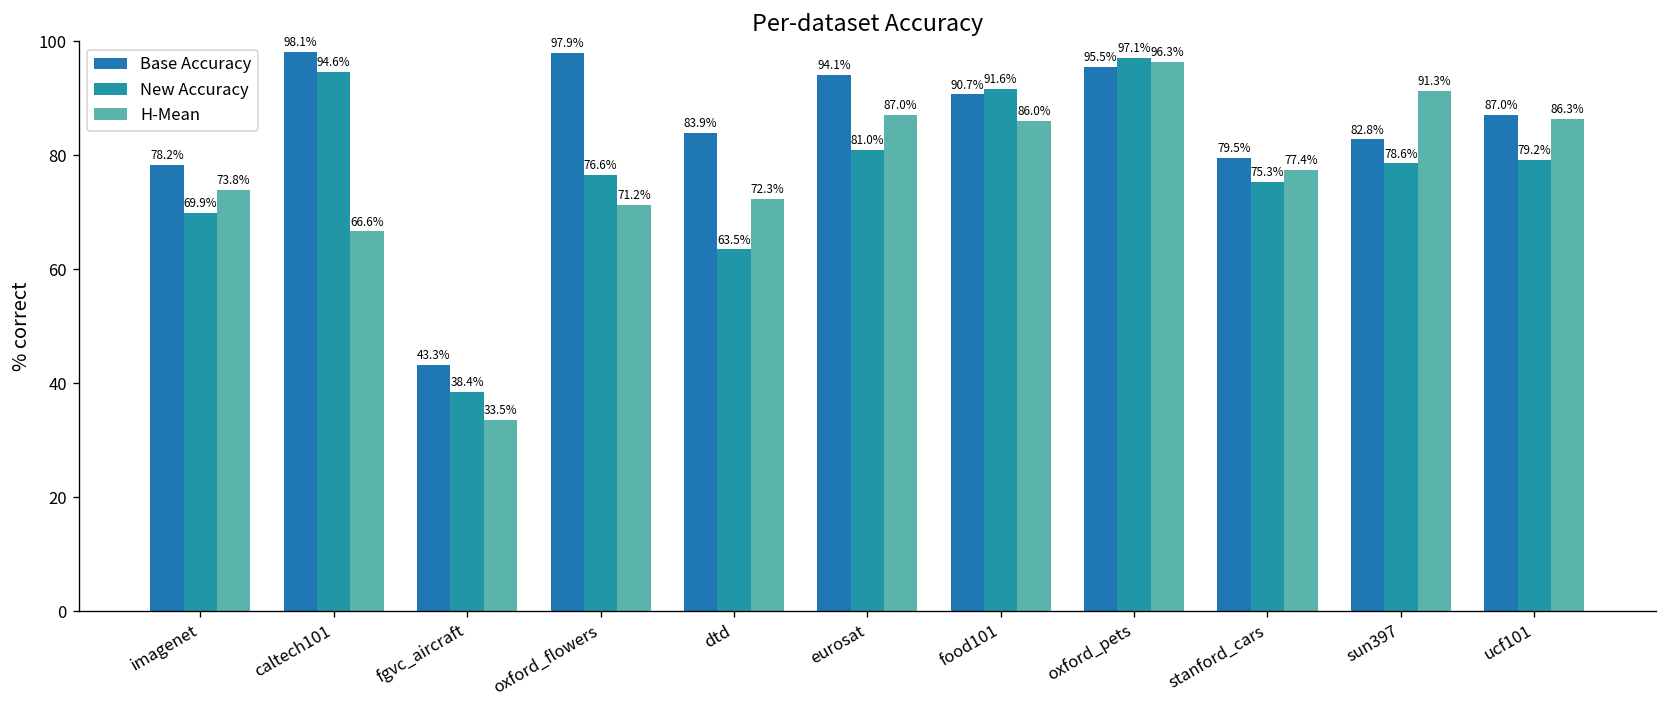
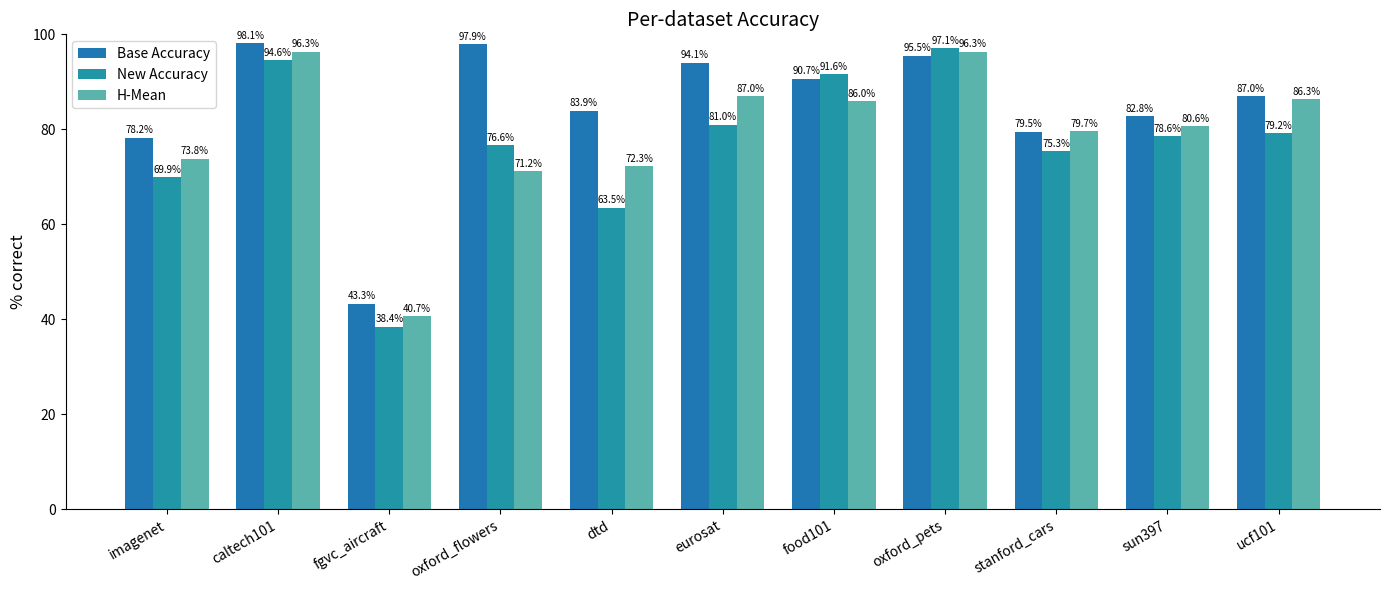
  {
    "H-Mean": {
      "imagenet": "73.8%",
-     "caltech101": "66.6%",
-     "fgvc_aircraft": "33.5%",
+     "caltech101": "96.3%",
+     "fgvc_aircraft": "40.7%",
      "oxford_flowers": "71.2%",
      "dtd": "72.3%",
      "eurosat": "87.0%",
      "food101": "86.0%",
      "oxford_pets": "96.3%",
-     "stanford_cars": "77.4%",
-     "sun397": "91.3%",
+     "stanford_cars": "79.7%",
+     "sun397": "80.6%",
      "ucf101": "86.3%"
    }
  }
